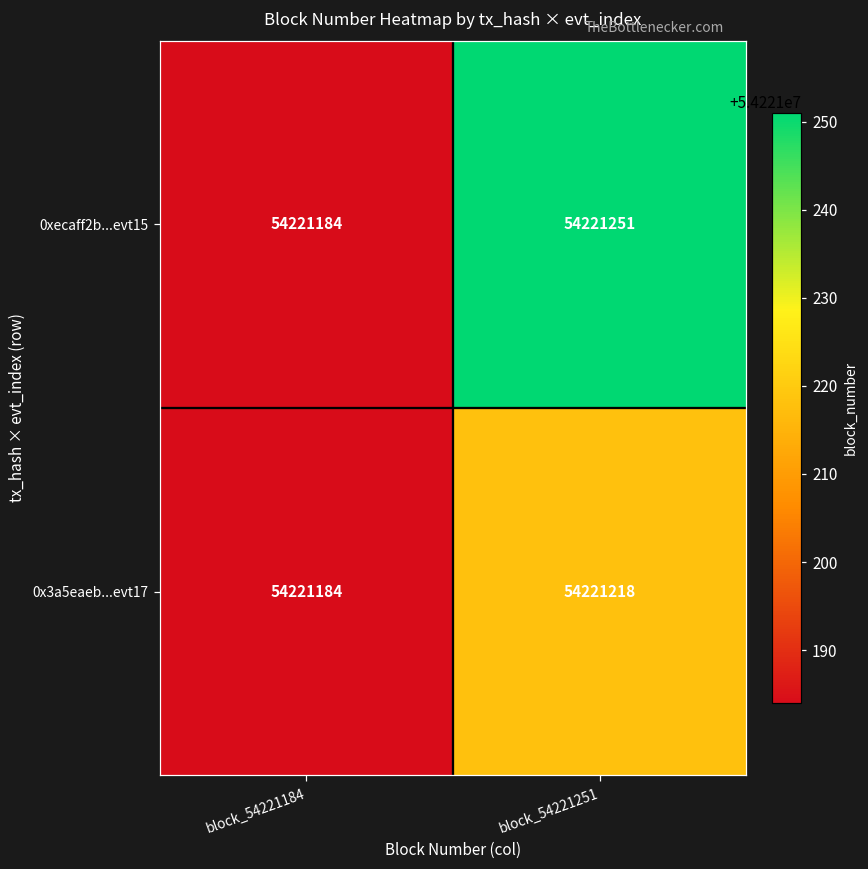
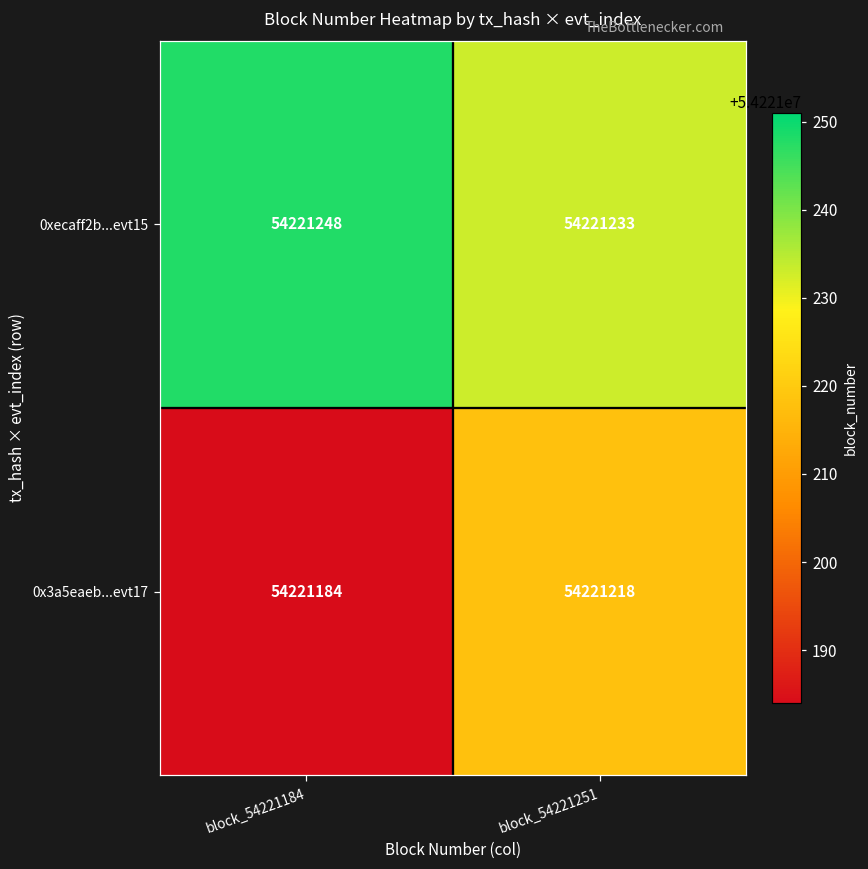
  {
    "0xecaff2b...evt15": {
-     "block_54221184": 54221184,
-     "block_54221251": 54221251
+     "block_54221184": 54221248,
+     "block_54221251": 54221233
    },
    "0x3a5eaeb...evt17": {
      "block_54221184": 54221184,
      "block_54221251": 54221218
    }
  }
